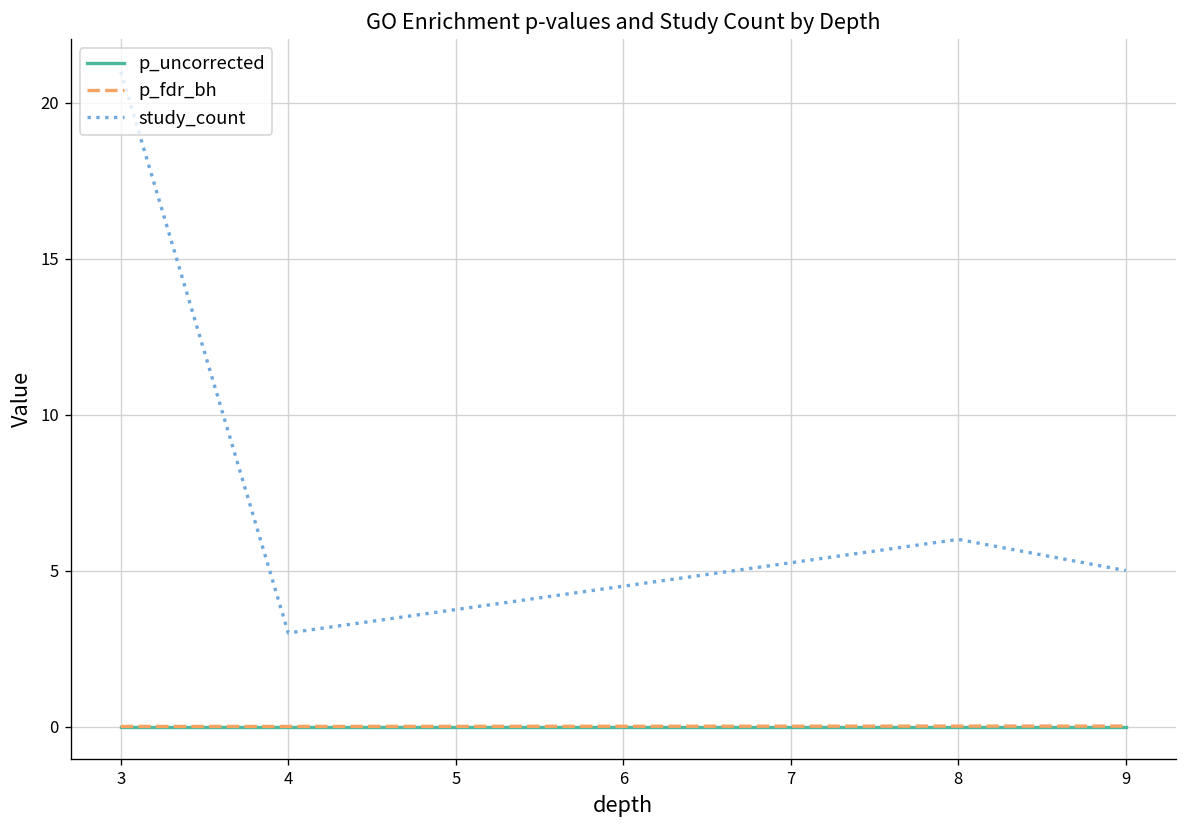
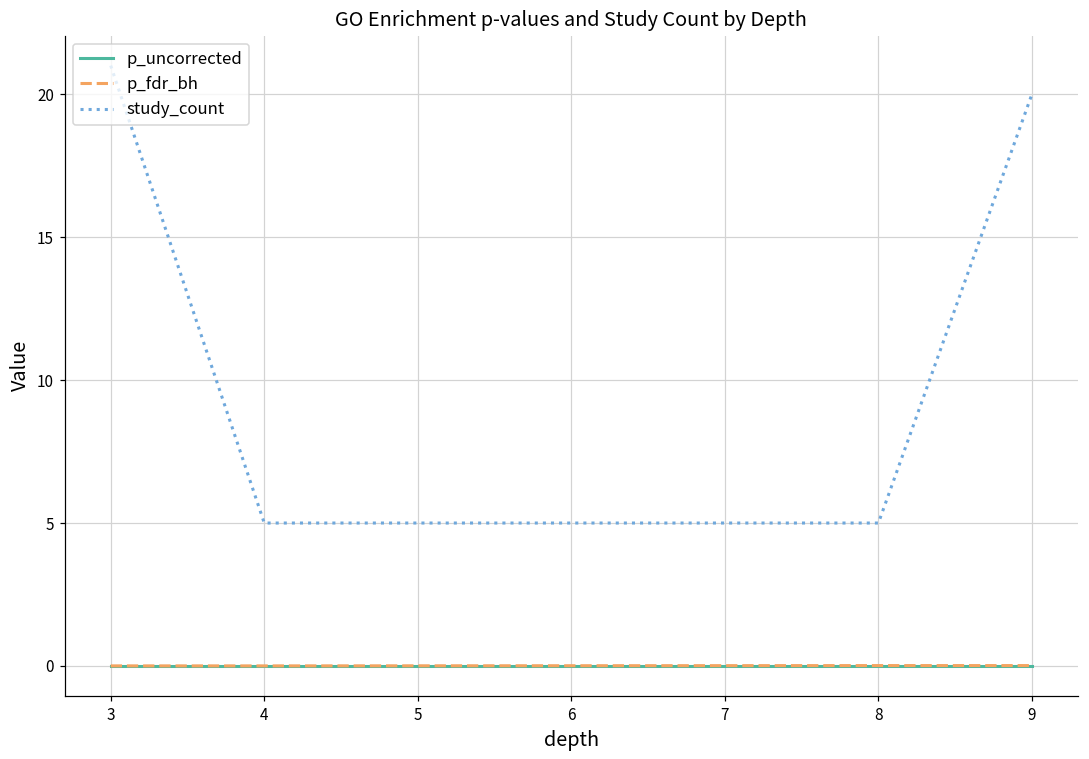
  {
    "p_fdr_bh": {
      "3": 0,
      "4": 0,
      "8": 0,
      "9": 0
    },
    "study_count": {
-     "4": 3,
-     "8": 6,
-     "9": 5
+     "4": 5,
+     "8": 5,
+     "9": 20
    }
  }
